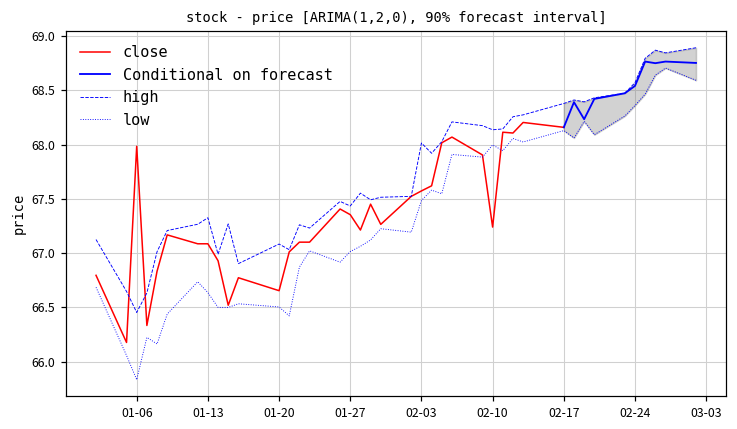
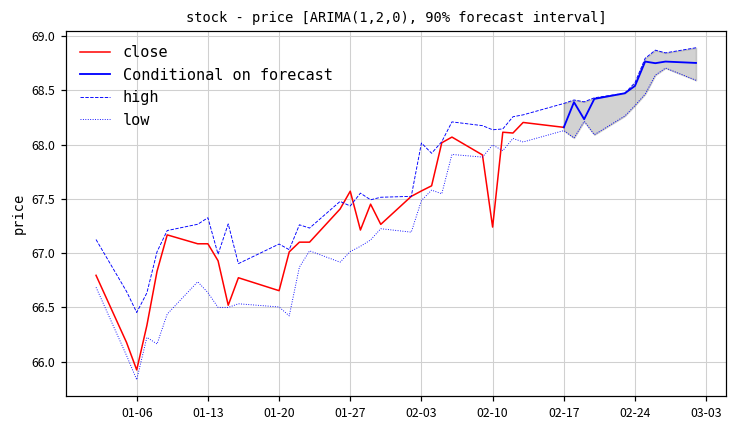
  {
    "close": {
-     "01-06": 68.0,
+     "01-06": 65.9,
      "01-13": 67.1,
      "01-20": 66.7,
-     "01-27": 67.4,
+     "01-27": 67.6,
      "02-03": 67.6,
      "02-10": 67.2
    }
  }
